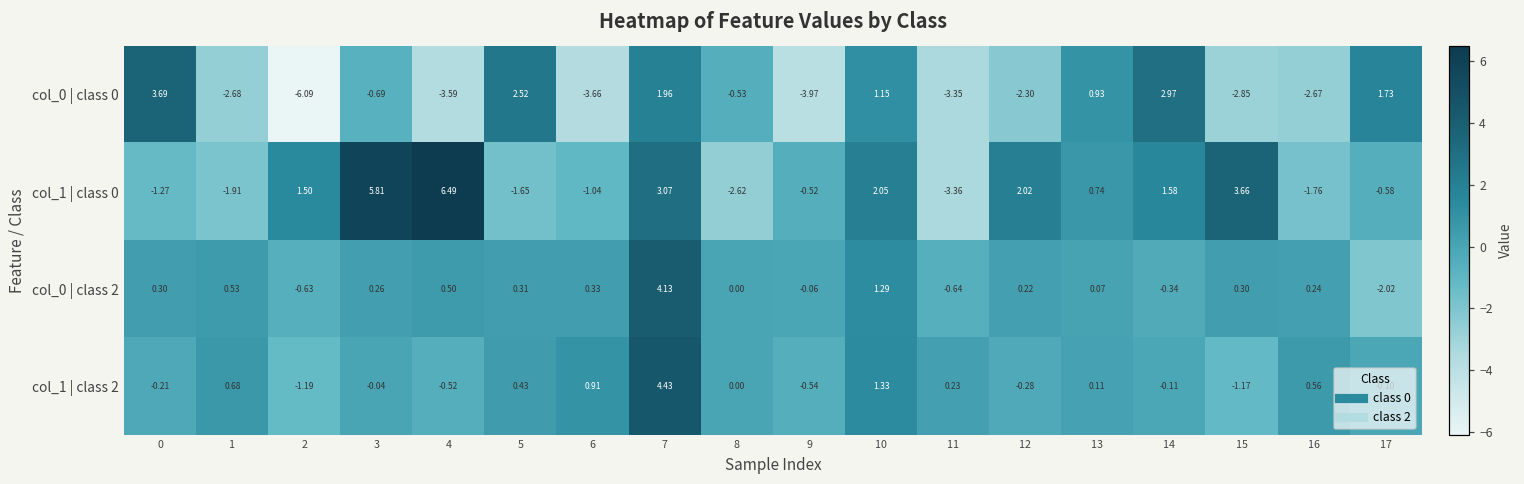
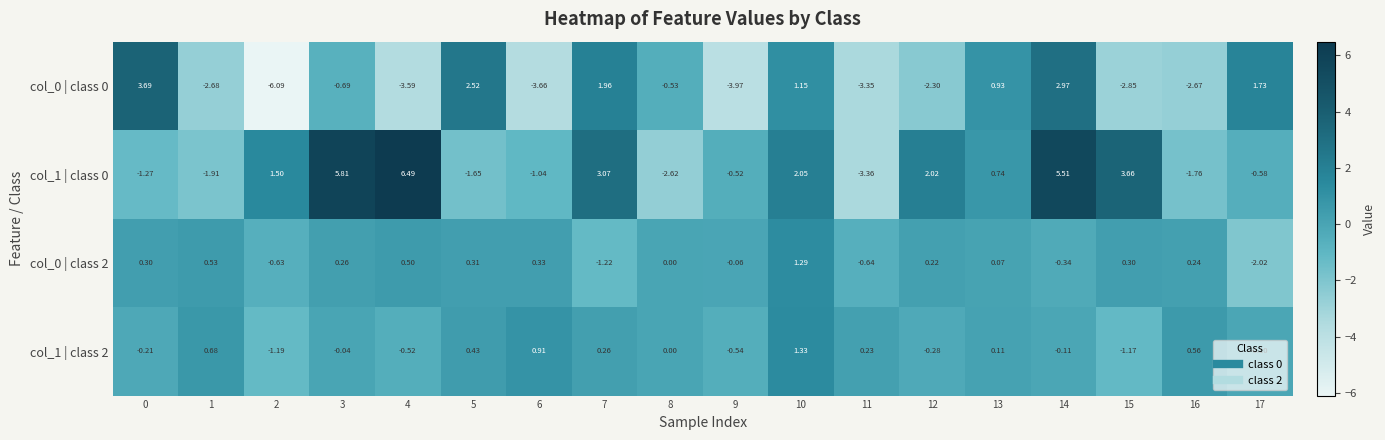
  {
    "col_0 | class 0": {
      "0": 3.69,
      "1": -2.68,
      "2": -6.09,
      "3": -0.69,
      "4": -3.59,
      "5": 2.52,
      "6": -3.66,
      "7": 1.96,
      "8": -0.53,
      "9": -3.97,
      "10": 1.15,
      "11": -3.35,
      "12": -2.30,
      "13": 0.93,
      "14": 2.97,
      "15": -2.85,
      "16": -2.67,
      "17": 1.73
    },
    "col_1 | class 0": {
      "0": -1.27,
      "1": -1.91,
      "2": 1.50,
      "3": 5.81,
      "4": 6.49,
      "5": -1.65,
      "6": -1.04,
      "7": 3.07,
      "8": -2.62,
      "9": -0.52,
      "10": 2.05,
      "11": -3.36,
      "12": 2.02,
      "13": 0.74,
-     "14": 1.58,
+     "14": 5.51,
      "15": 3.66,
      "16": -1.76,
      "17": -0.58
    },
    "col_0 | class 2": {
      "0": 0.30,
      "1": 0.53,
      "2": -0.63,
      "3": 0.26,
      "4": 0.50,
      "5": 0.31,
      "6": 0.33,
-     "7": 4.13,
+     "7": -1.22,
      "8": 0.00,
      "9": -0.06,
      "10": 1.29,
      "11": -0.64,
      "12": 0.22,
      "13": 0.07,
      "14": -0.34,
      "15": 0.30,
      "16": 0.24,
      "17": -2.02
    },
    "col_1 | class 2": {
      "0": -0.21,
      "1": 0.68,
      "2": -1.19,
      "3": -0.04,
      "4": -0.52,
      "5": 0.43,
      "6": 0.91,
-     "7": 4.43,
+     "7": 0.26,
      "8": 0.00,
      "9": -0.54,
      "10": 1.33,
      "11": 0.23,
      "12": -0.28,
      "13": 0.11,
      "14": -0.11,
      "15": -1.17,
      "16": 0.56
    }
  }
